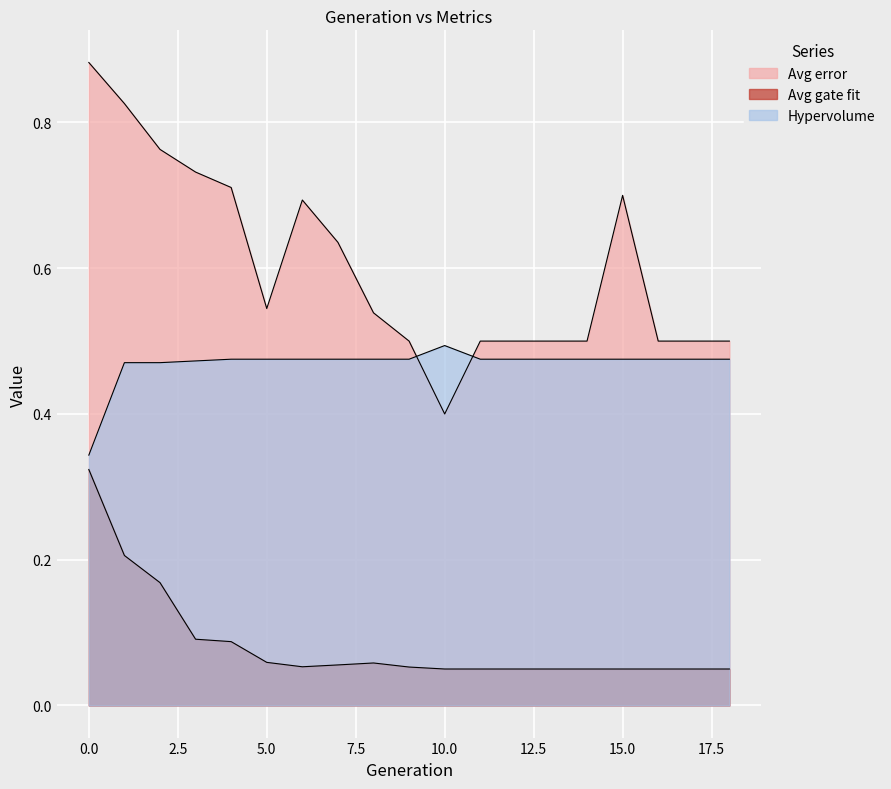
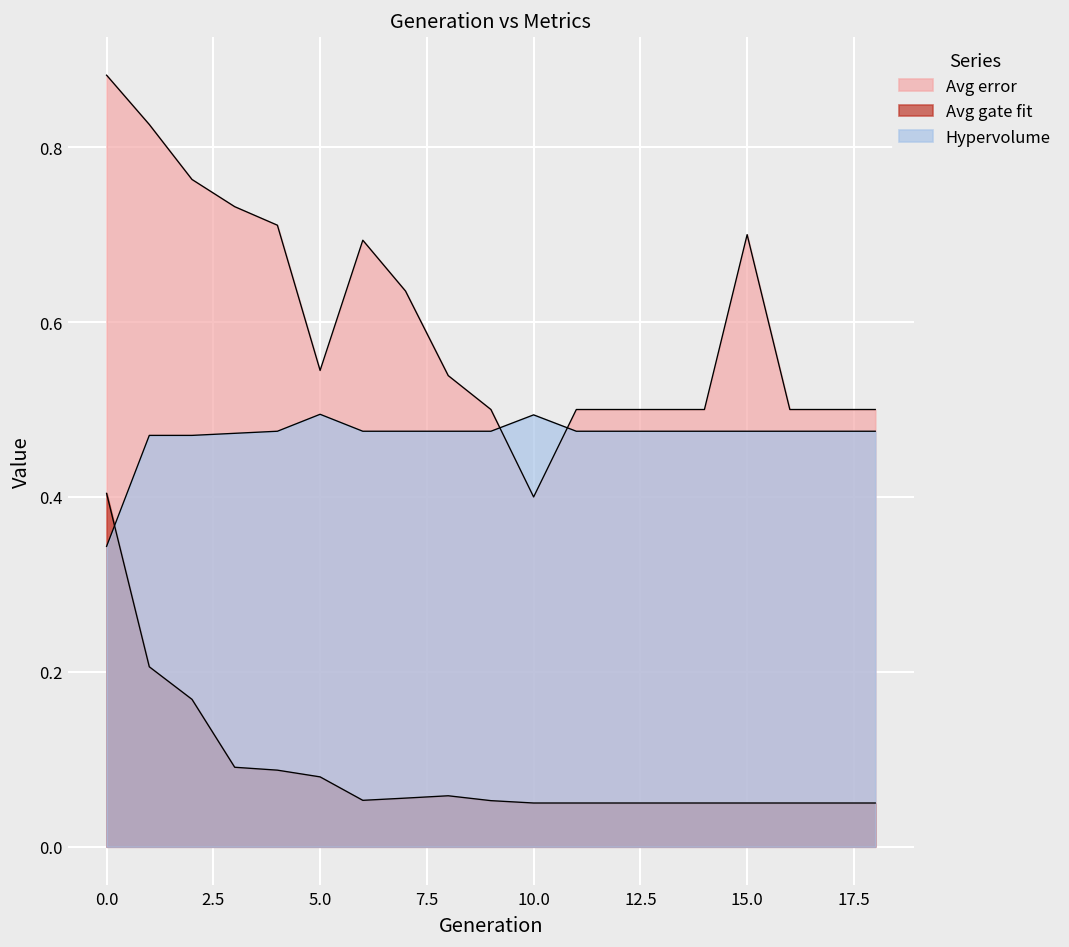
  {
    "Avg error": {
      "0.0": 0.88,
      "5.0": 0.54,
      "10.0": 0.40,
      "15.0": 0.70
    },
    "Avg gate fit": {
-     "0.0": 0.32,
-     "5.0": 0.06,
+     "0.0": 0.40,
+     "5.0": 0.08,
      "10.0": 0.05,
      "15.0": 0.05
    },
    "Hypervolume": {
      "0.0": 0.34,
-     "5.0": 0.48,
+     "5.0": 0.49,
      "10.0": 0.49,
      "15.0": 0.48
    }
  }
